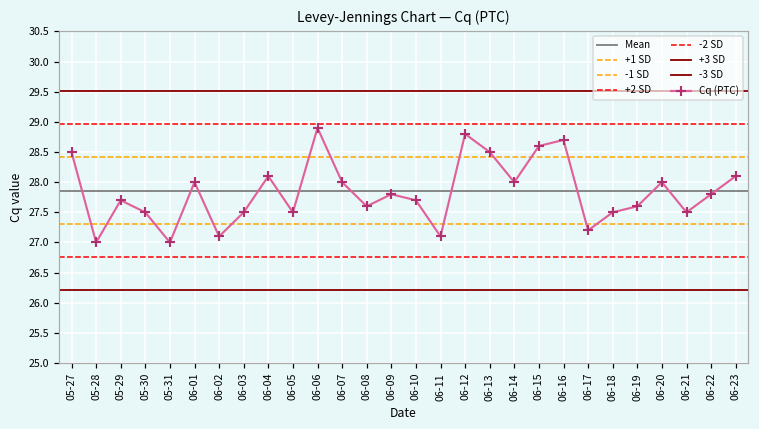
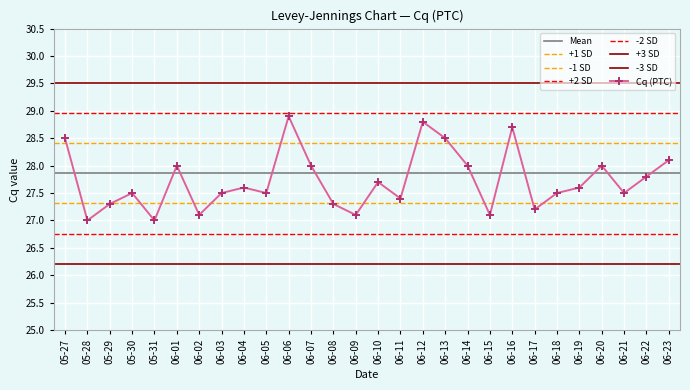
  {
    "05-27": 28.5,
    "05-28": 27.0,
-   "05-29": 27.7,
+   "05-29": 27.3,
    "05-30": 27.5,
    "05-31": 27.0,
    "06-01": 28.0,
    "06-02": 27.1,
    "06-03": 27.5,
-   "06-04": 28.1,
+   "06-04": 27.6,
    "06-05": 27.5,
    "06-06": 28.9,
    "06-07": 28.0,
-   "06-08": 27.6,
-   "06-09": 27.8,
+   "06-08": 27.3,
+   "06-09": 27.1,
    "06-10": 27.7,
-   "06-11": 27.1,
+   "06-11": 27.4,
    "06-12": 28.8,
    "06-13": 28.5,
    "06-14": 28.0,
-   "06-15": 28.6,
+   "06-15": 27.1,
    "06-16": 28.7,
    "06-17": 27.2,
    "06-18": 27.5,
    "06-19": 27.6,
    "06-20": 28.0,
    "06-21": 27.5,
    "06-22": 27.8,
    "06-23": 28.1
  }
